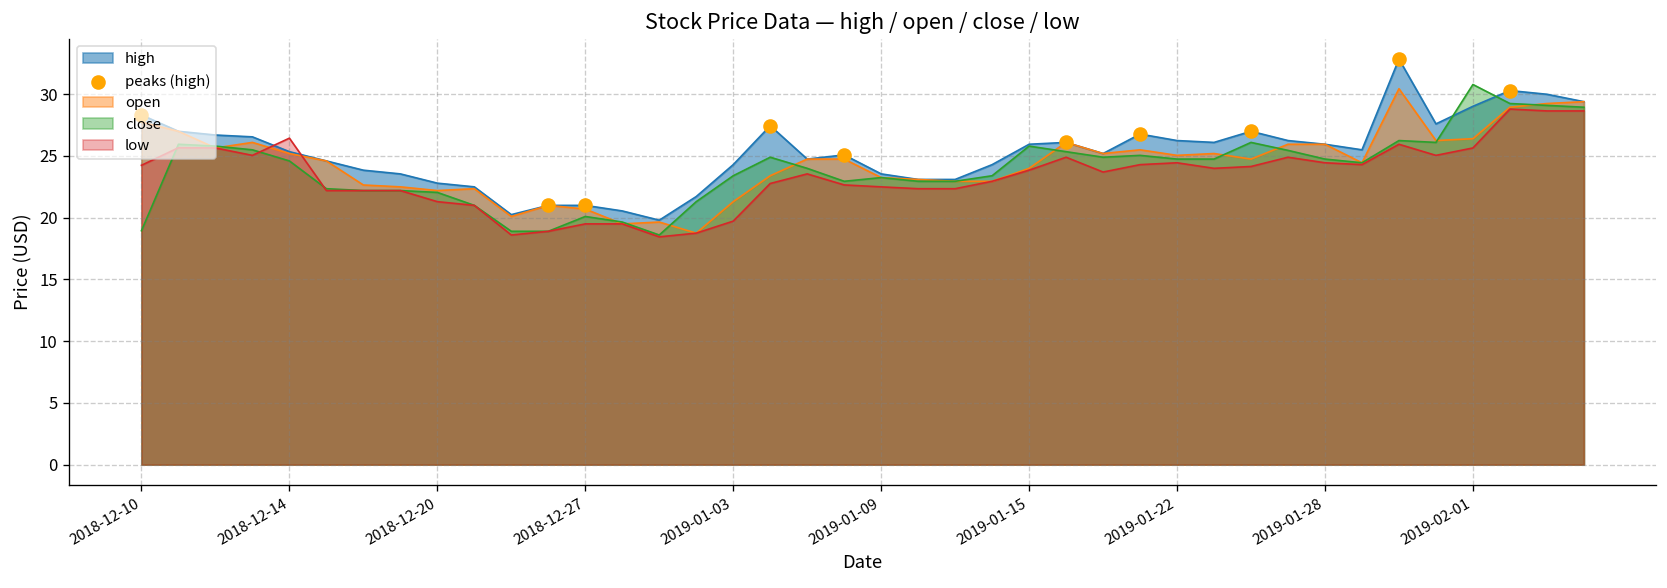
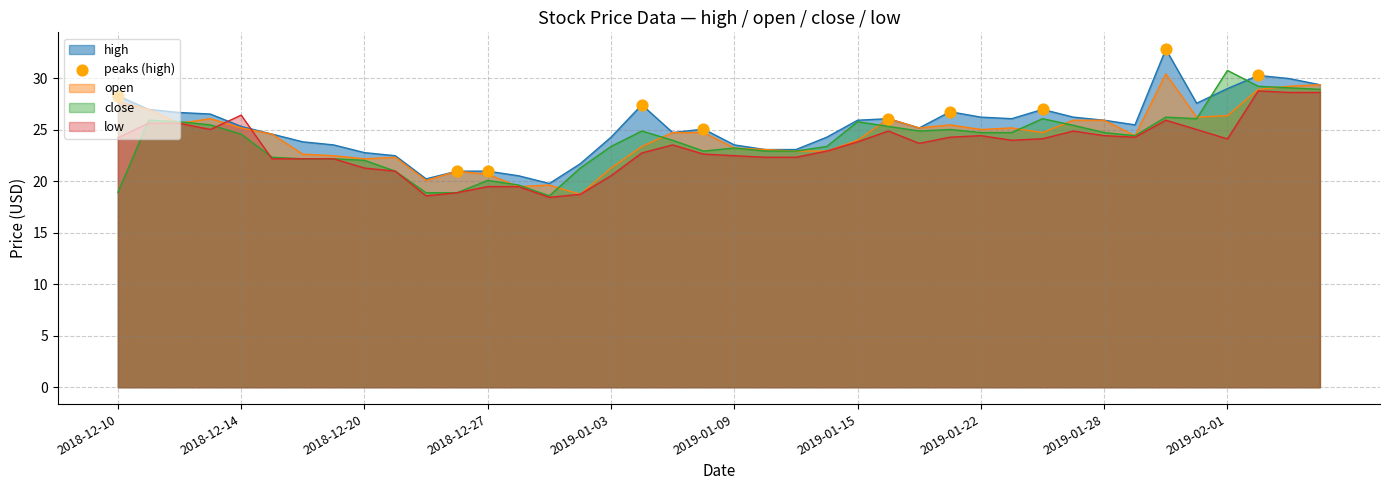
  {
    "high": {
      "2018-12-20": 22.8,
      "2019-01-03": 24.3,
      "2019-01-09": 23.5,
      "2019-01-22": 26.2,
      "2019-02-01": 29.0
    },
    "close": {
      "2018-12-10": 18.9,
      "2018-12-14": 24.6,
      "2018-12-27": 20.1,
      "2019-01-03": 23.4,
      "2019-01-22": 24.7,
      "2019-01-28": 24.7,
      "2019-02-01": 30.8
    },
    "low": {
      "2018-12-14": 26.4,
      "2018-12-20": 21.3,
      "2018-12-27": 19.5,
-     "2019-01-03": 19.7,
+     "2019-01-03": 20.5,
      "2019-01-09": 22.5,
      "2019-01-22": 24.4,
      "2019-01-28": 24.4,
-     "2019-02-01": 25.6
+     "2019-02-01": 24.1
    }
  }
